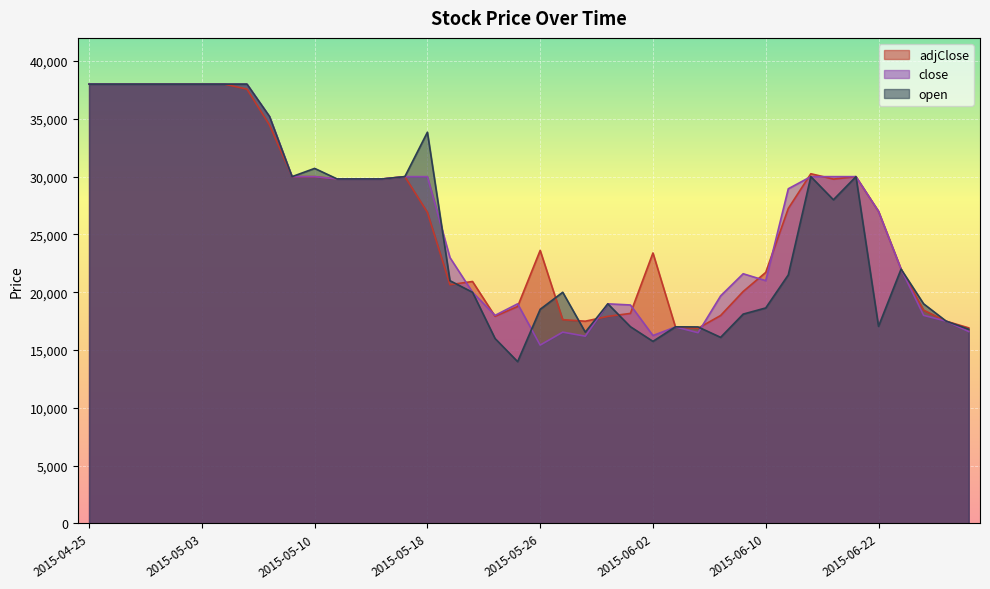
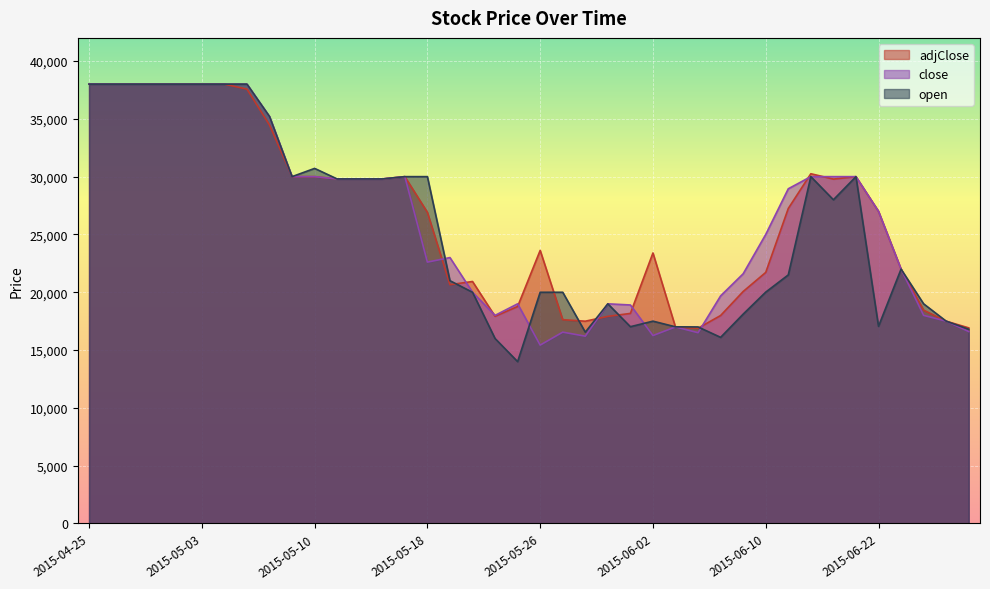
  {
    "adjClose": {
      "2015-05-18": "26,900",
      "2015-05-26": "23,600",
      "2015-06-02": "23,400",
      "2015-06-10": "21,700"
    },
    "close": {
-     "2015-05-18": "30,000",
+     "2015-05-18": "22,600",
      "2015-05-26": "15,400",
      "2015-06-02": "16,300",
-     "2015-06-10": "21,000"
+     "2015-06-10": "25,000"
    },
    "open": {
      "2015-05-10": "30,700",
-     "2015-05-18": "33,800",
-     "2015-05-26": "18,500",
-     "2015-06-02": "15,800",
-     "2015-06-10": "18,600",
+     "2015-05-18": "30,000",
+     "2015-05-26": "20,000",
+     "2015-06-02": "17,500",
+     "2015-06-10": "20,000",
      "2015-06-22": "17,100"
    }
  }
